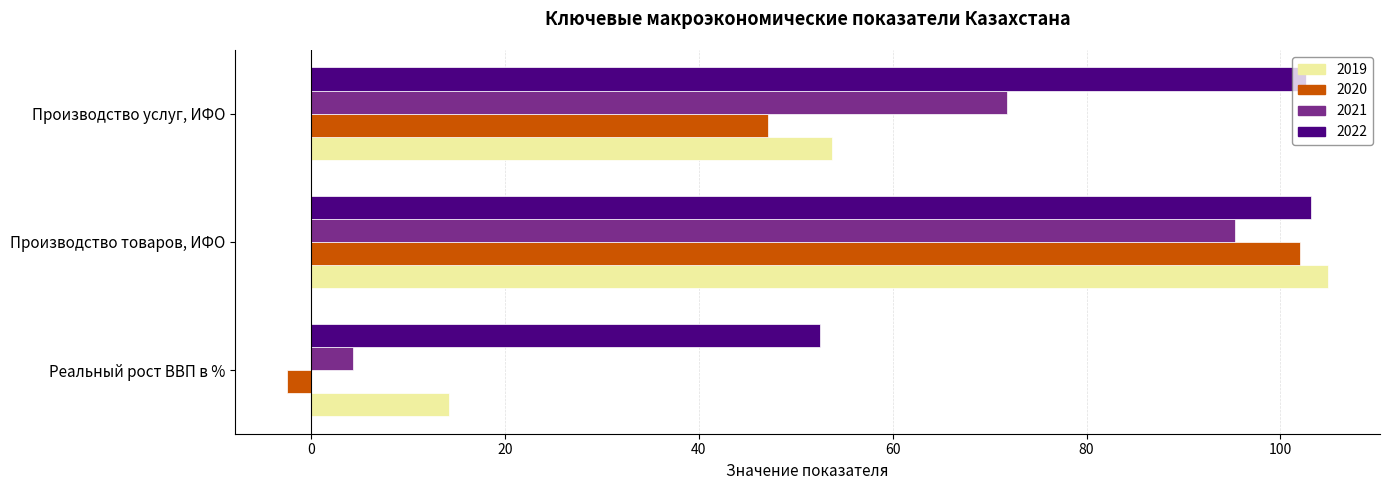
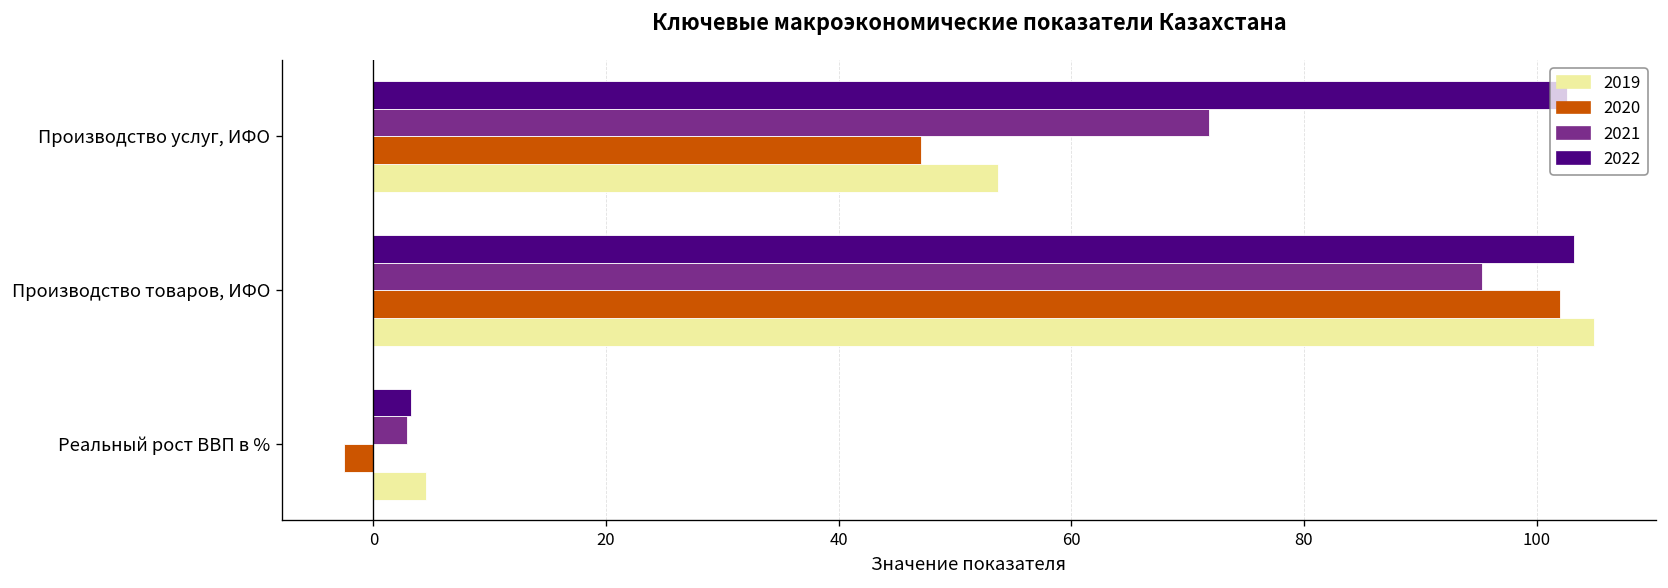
  {
    "2019": {
      "Производство услуг, ИФО": 54,
      "Производство товаров, ИФО": 105,
-     "Реальный рост ВВП в %": 14
+     "Реальный рост ВВП в %": 5
    },
    "2020": {
      "Производство услуг, ИФО": 47,
      "Производство товаров, ИФО": 102,
      "Реальный рост ВВП в %": -3
    },
    "2021": {
      "Производство услуг, ИФО": 72,
      "Производство товаров, ИФО": 95,
-     "Реальный рост ВВП в %": 4
+     "Реальный рост ВВП в %": 3
    },
    "2022": {
      "Производство товаров, ИФО": 103,
-     "Реальный рост ВВП в %": 53
+     "Реальный рост ВВП в %": 3
    }
  }
